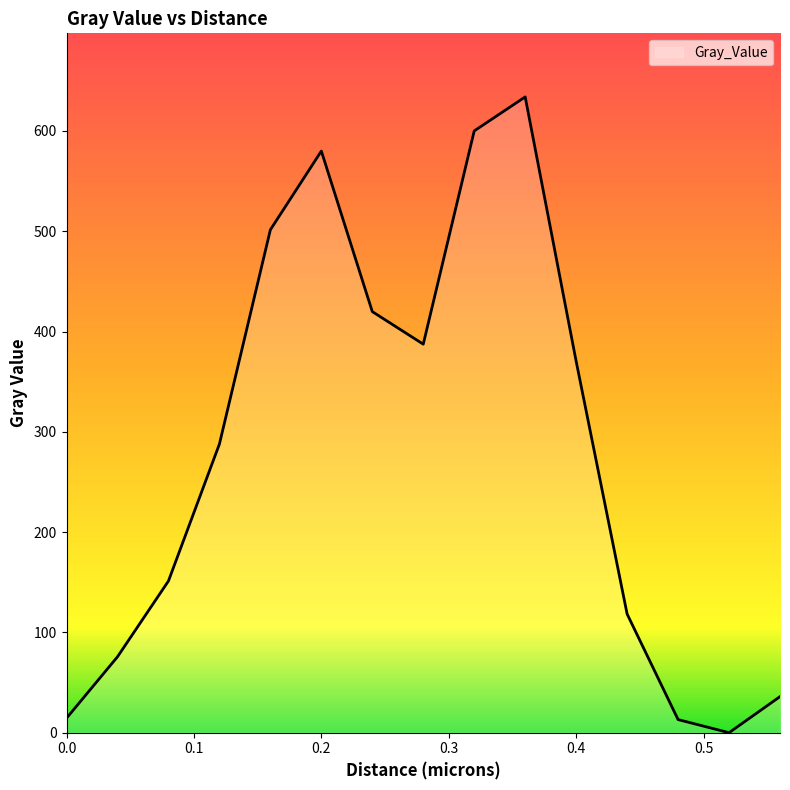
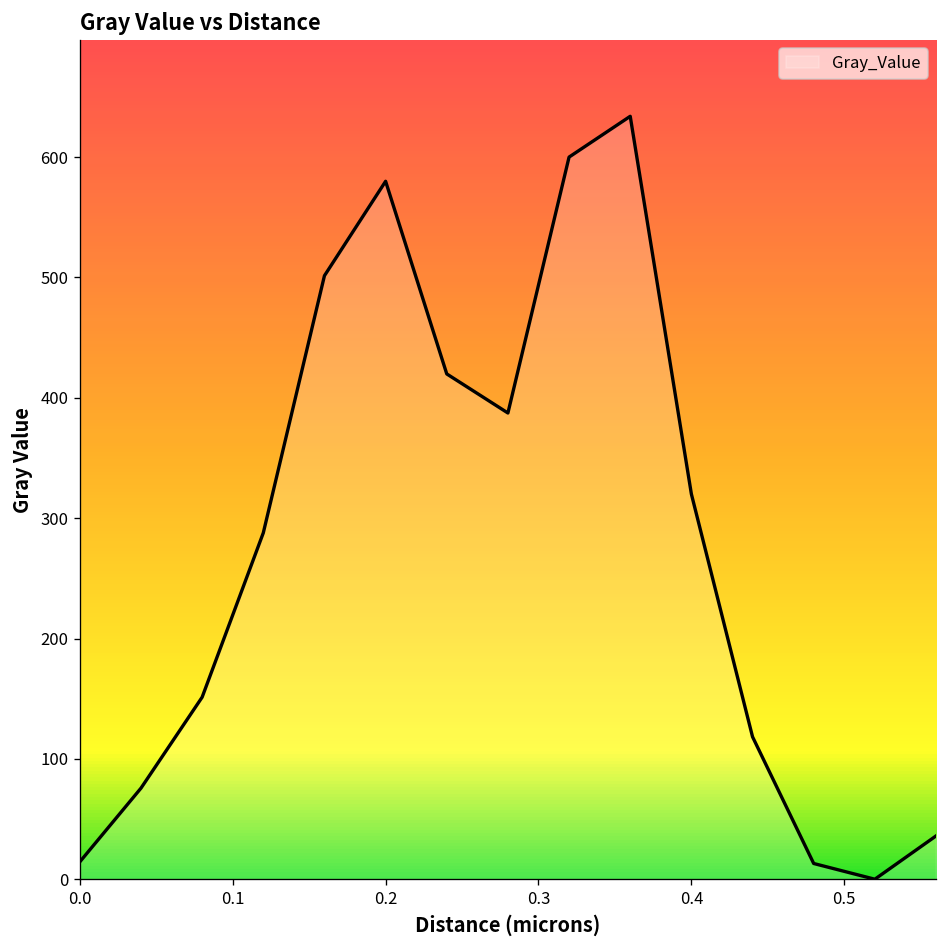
  {
    "0.0": 14,
    "0.2": 580,
-   "0.4": 370
+   "0.4": 320
  }
